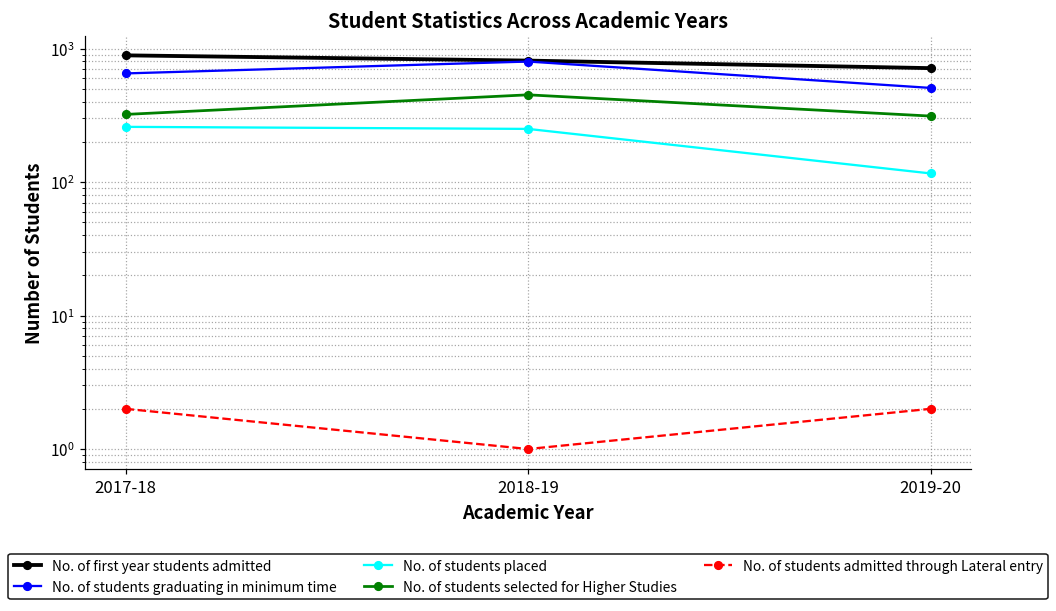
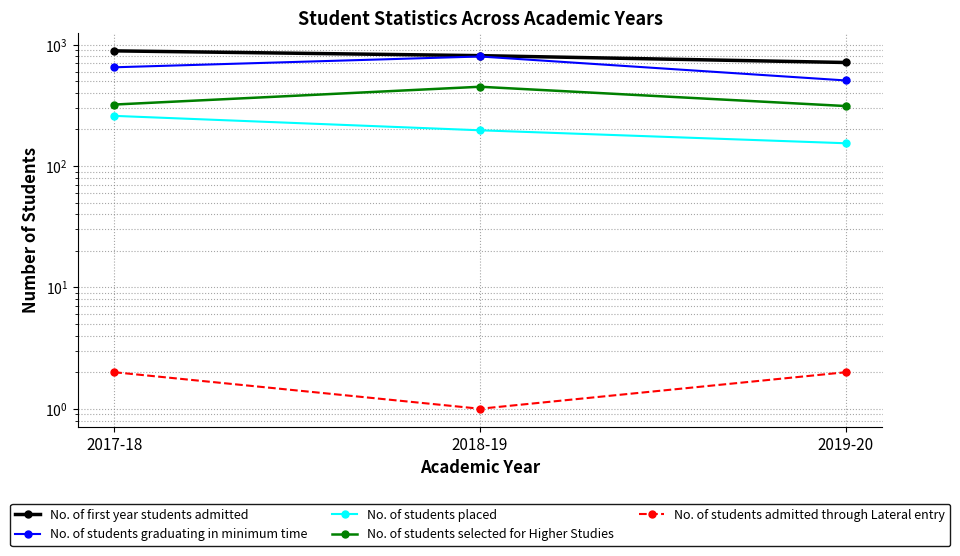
  {
    "No. of first year students admitted": {
      "2017-18": 900,
      "2019-20": 700
    },
    "No. of students graduating in minimum time": {
      "2017-18": 700,
      "2019-20": 510
    },
    "No. of students placed": {
      "2017-18": 260,
-     "2018-19": 250,
-     "2019-20": 120
+     "2018-19": 200,
+     "2019-20": 150
    },
    "No. of students selected for Higher Studies": {
      "2017-18": 320,
      "2018-19": 450,
      "2019-20": 310
    },
    "No. of students admitted through Lateral entry": {
      "2017-18": 2,
      "2018-19": 1,
      "2019-20": 2
    }
  }
